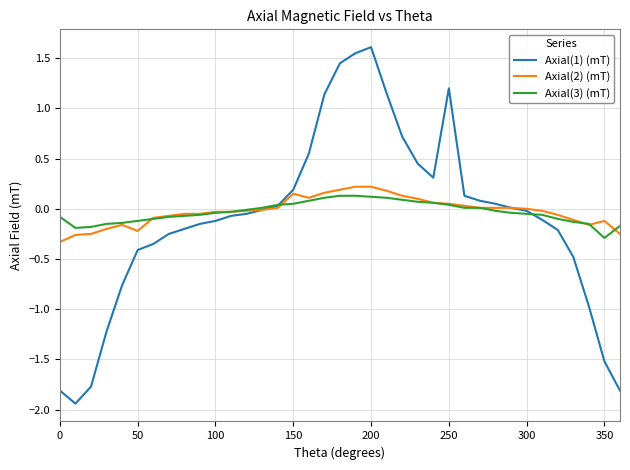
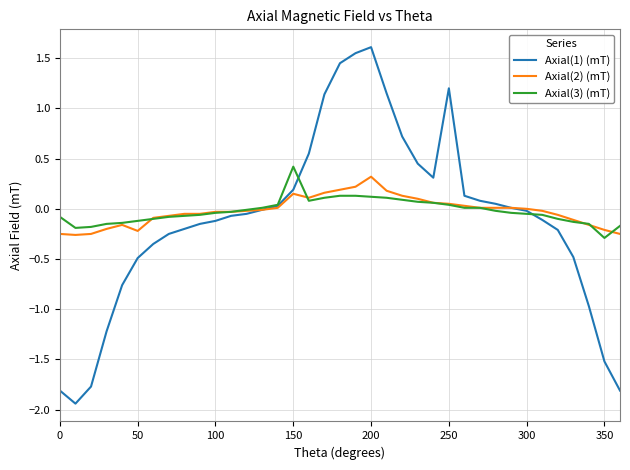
  {
    "Axial(1) (mT)": {
      "0": -1.81,
-     "50": -0.41,
+     "50": -0.49,
      "100": -0.12,
      "150": 0.19,
      "200": 1.61,
      "250": 1.20,
      "350": -1.52
    },
    "Axial(2) (mT)": {
-     "0": -0.33,
+     "0": -0.25,
      "50": -0.22,
      "150": 0.15,
-     "200": 0.22,
-     "350": -0.12
+     "200": 0.32,
+     "350": -0.21
    },
    "Axial(3) (mT)": {
      "0": -0.08,
      "50": -0.12,
-     "150": 0.05,
+     "150": 0.42,
      "200": 0.12,
      "300": -0.05,
      "350": -0.29
    }
  }
